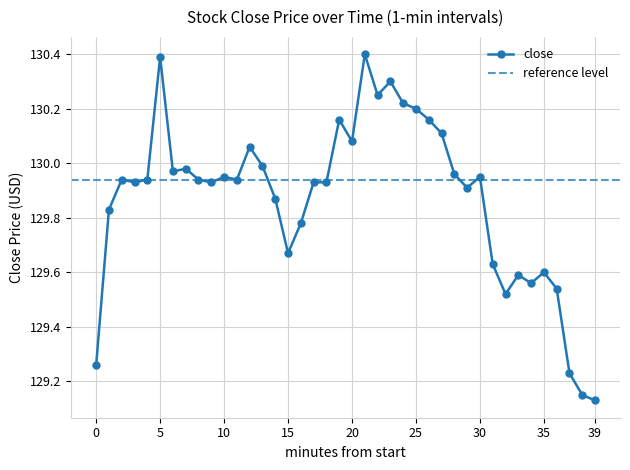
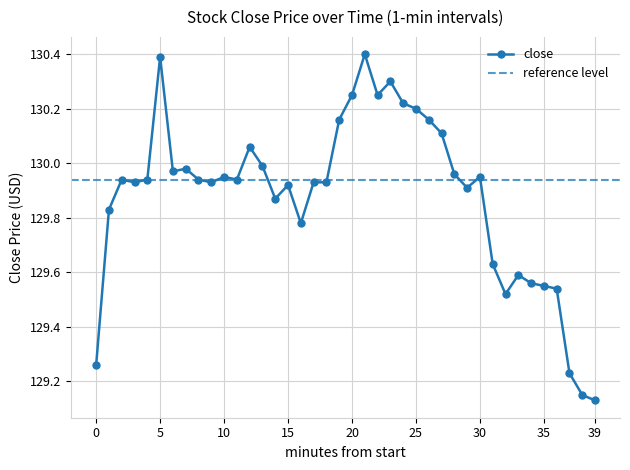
  {
    "0": 129.26,
    "5": 130.39,
    "10": 129.95,
-   "15": 129.67,
-   "20": 130.08,
+   "15": 129.92,
+   "20": 130.25,
    "25": 130.20,
    "30": 129.95,
-   "35": 129.60,
+   "35": 129.55,
    "39": 129.13
  }
